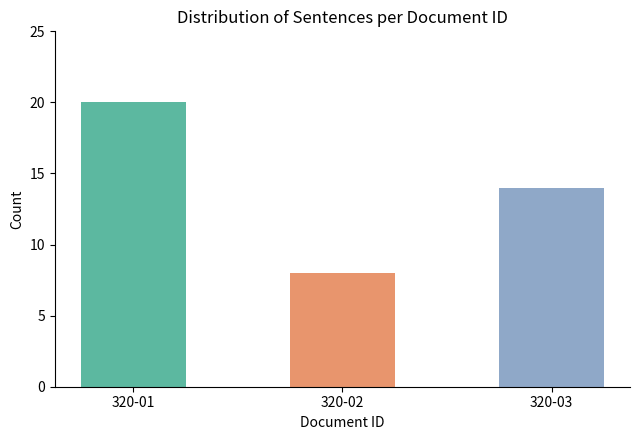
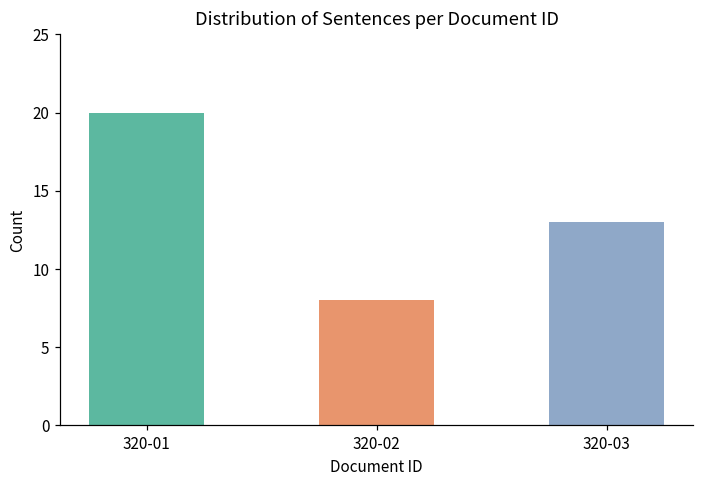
  {
    "320-01": 20,
    "320-02": 8,
-   "320-03": 14
+   "320-03": 13
  }
